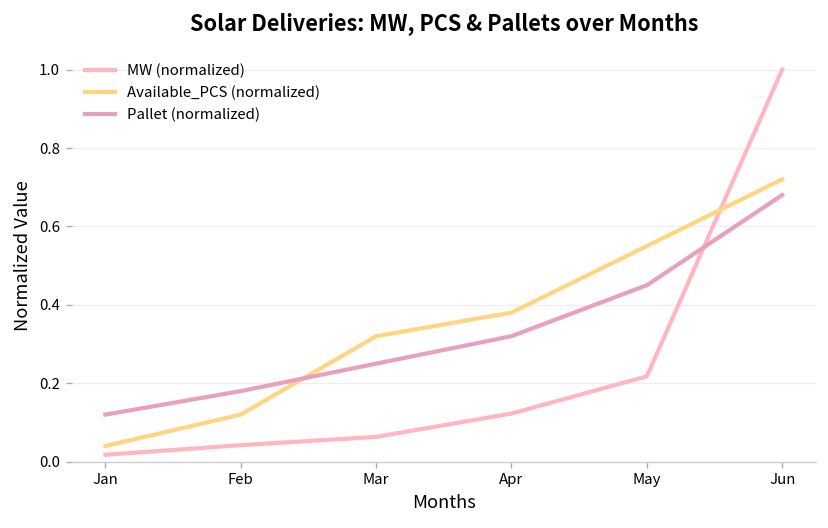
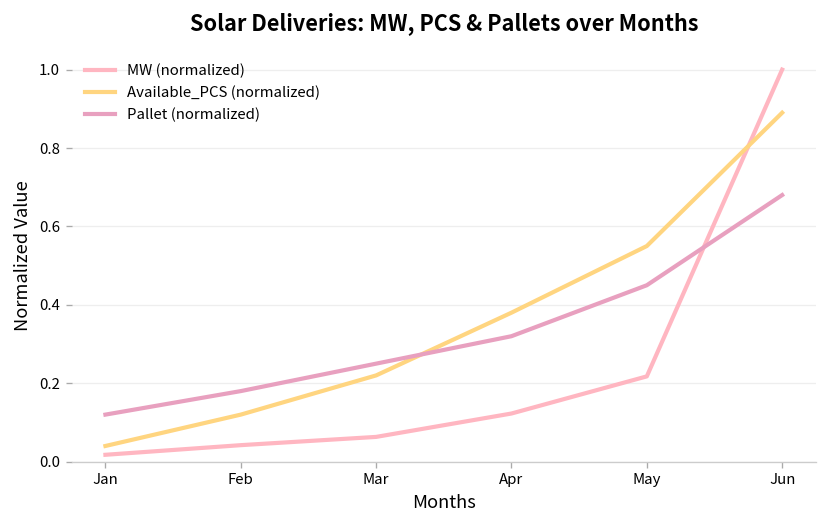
  {
    "Available_PCS (normalized)": {
      "Jan": 0.04,
      "Feb": 0.12,
-     "Mar": 0.32,
+     "Mar": 0.22,
      "Apr": 0.38,
      "May": 0.55,
-     "Jun": 0.72
+     "Jun": 0.89
    }
  }
